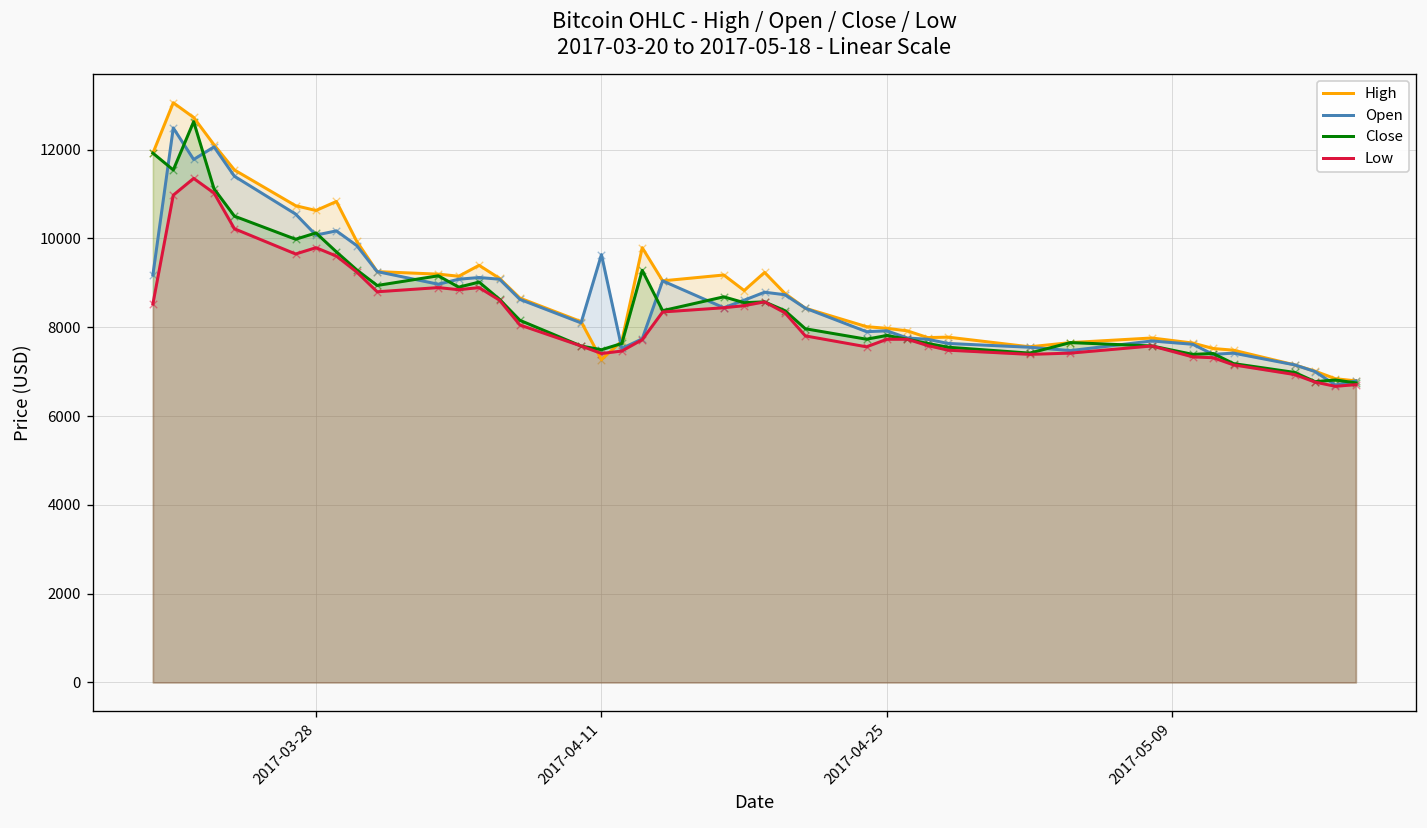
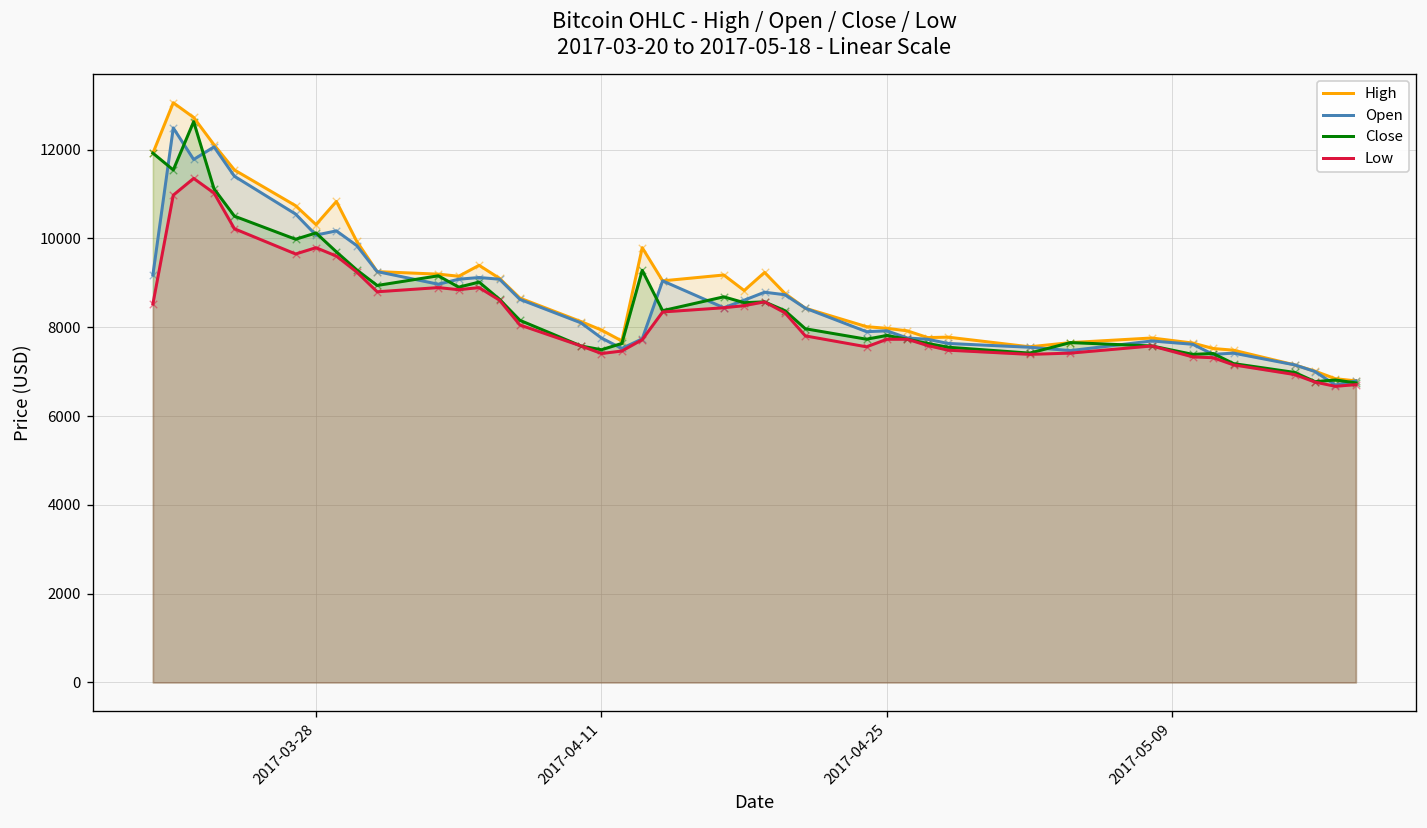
  {
    "High": {
-     "2017-03-28": 10600,
-     "2017-04-11": 7300
+     "2017-03-28": 10300,
+     "2017-04-11": 7900
    },
    "Open": {
-     "2017-04-11": 9600
+     "2017-04-11": 7800
    },
    "Close": {
      "2017-04-11": 7500,
      "2017-04-25": 7800
    },
    "Low": {
      "2017-03-28": 9800,
      "2017-04-11": 7400,
      "2017-04-25": 7700
    }
  }
